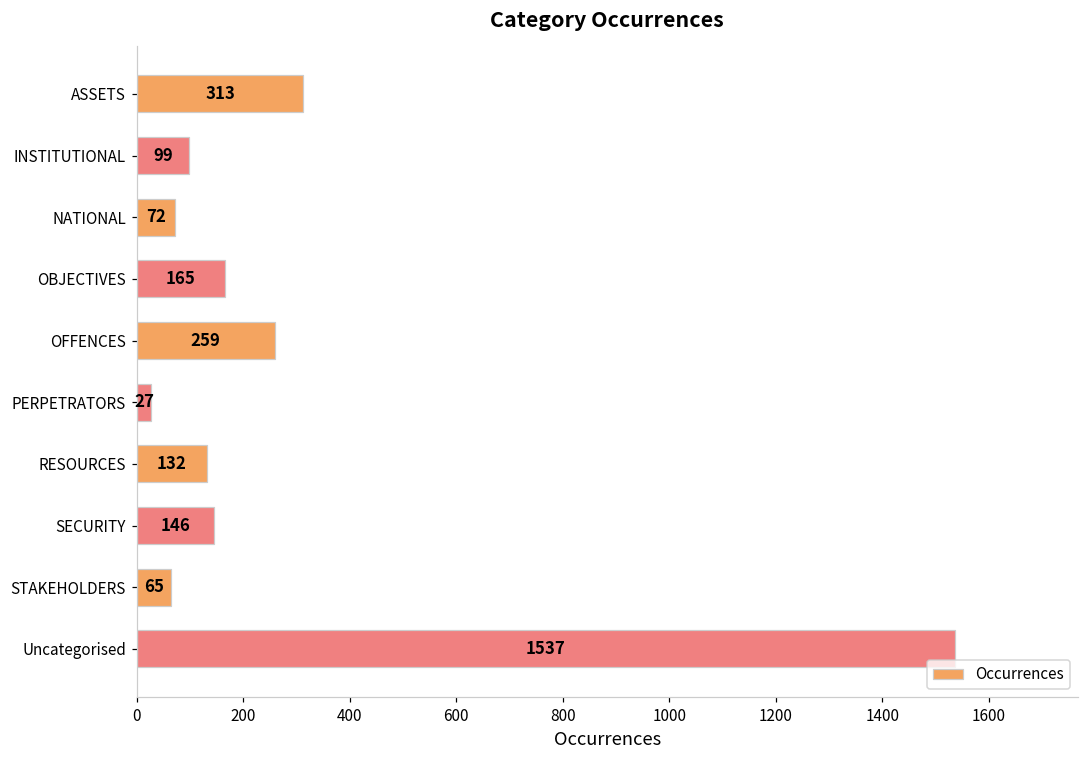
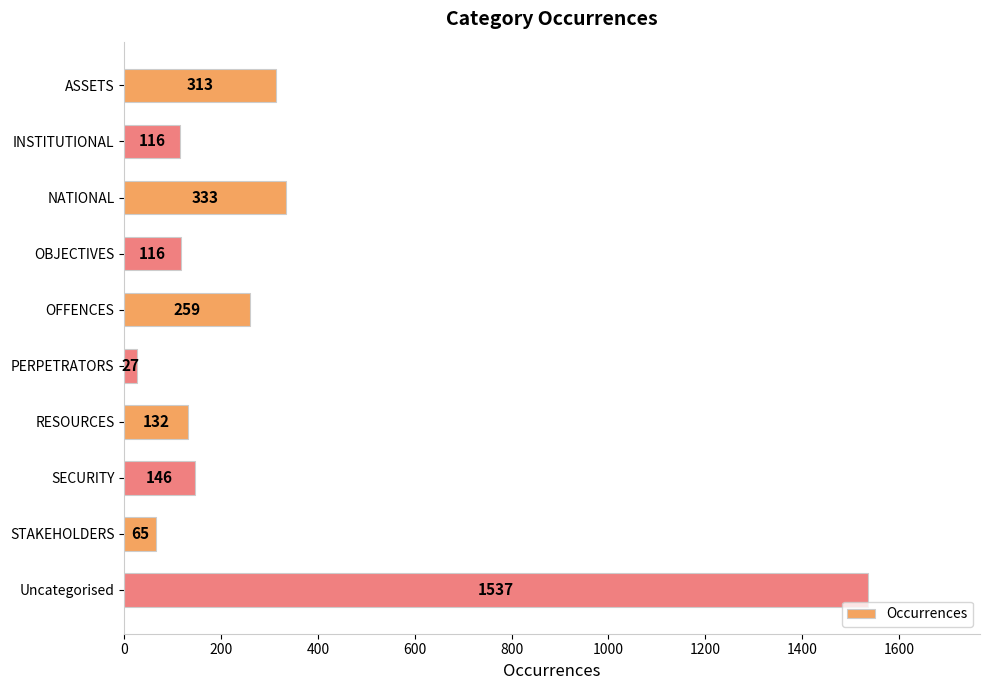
  {
    "ASSETS": 313,
-   "INSTITUTIONAL": 99,
-   "NATIONAL": 72,
-   "OBJECTIVES": 165,
+   "INSTITUTIONAL": 116,
+   "NATIONAL": 333,
+   "OBJECTIVES": 116,
    "OFFENCES": 259,
    "PERPETRATORS": 27,
    "RESOURCES": 132,
    "SECURITY": 146,
    "STAKEHOLDERS": 65,
    "Uncategorised": 1537
  }
